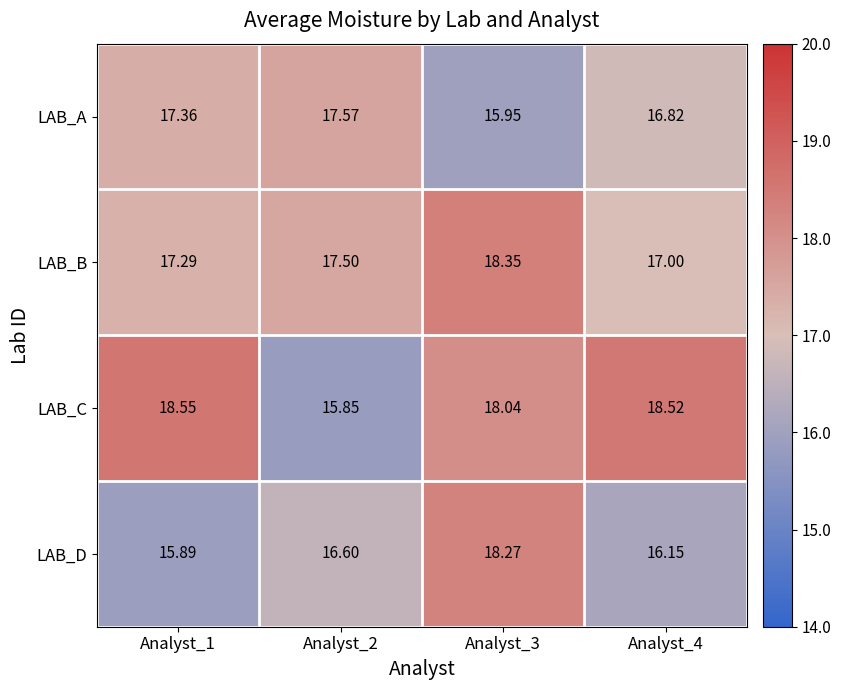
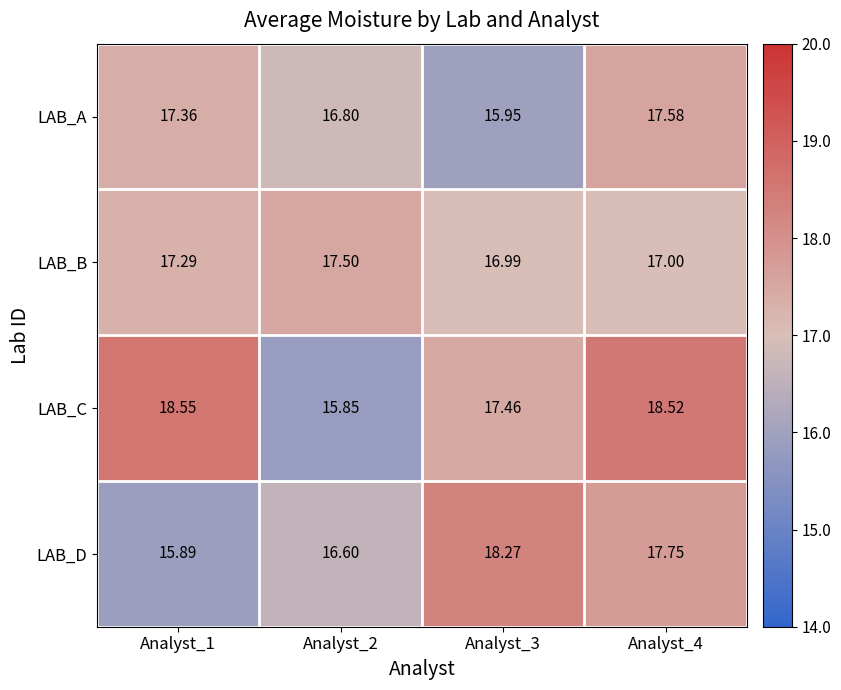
  {
    "LAB_A": {
      "Analyst_1": 17.36,
-     "Analyst_2": 17.57,
+     "Analyst_2": 16.80,
      "Analyst_3": 15.95,
-     "Analyst_4": 16.82
+     "Analyst_4": 17.58
    },
    "LAB_B": {
      "Analyst_1": 17.29,
      "Analyst_2": 17.50,
-     "Analyst_3": 18.35,
+     "Analyst_3": 16.99,
      "Analyst_4": 17.00
    },
    "LAB_C": {
      "Analyst_1": 18.55,
      "Analyst_2": 15.85,
-     "Analyst_3": 18.04,
+     "Analyst_3": 17.46,
      "Analyst_4": 18.52
    },
    "LAB_D": {
      "Analyst_1": 15.89,
      "Analyst_2": 16.60,
      "Analyst_3": 18.27,
-     "Analyst_4": 16.15
+     "Analyst_4": 17.75
    }
  }
